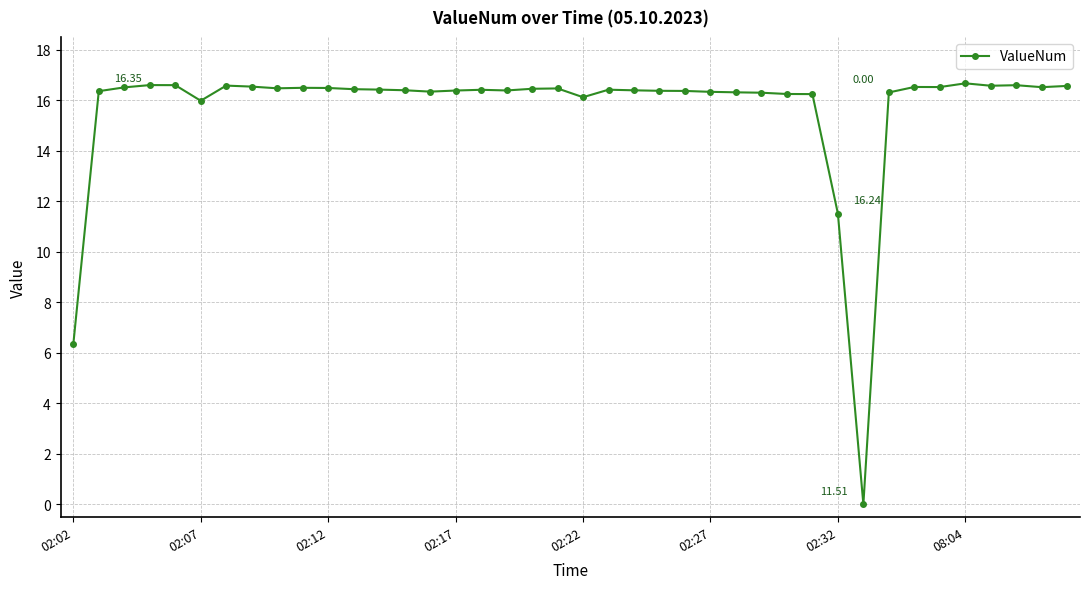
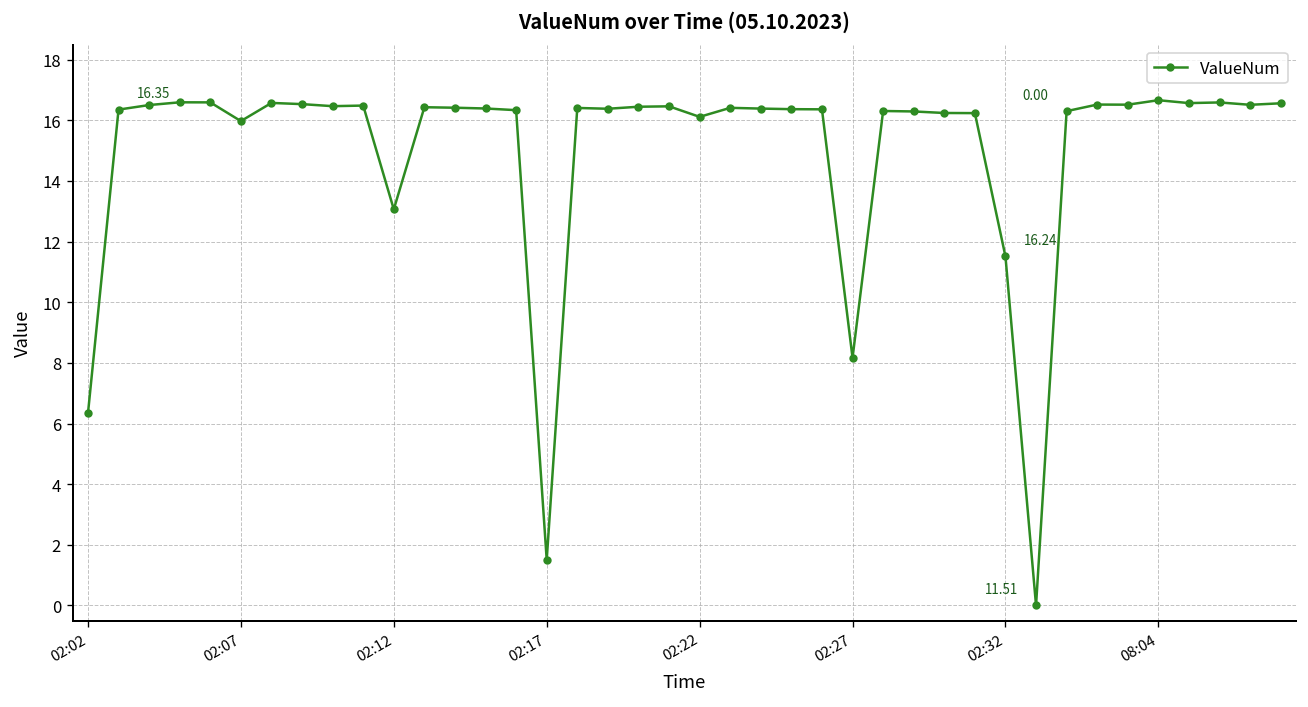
  {
    "02:02": 6.3,
    "02:07": 16.0,
-   "02:12": 16.5,
-   "02:17": 16.4,
+   "02:12": 13.1,
+   "02:17": 1.5,
    "02:22": 16.1,
-   "02:27": 16.3,
+   "02:27": 8.2,
    "08:04": 16.7
  }
